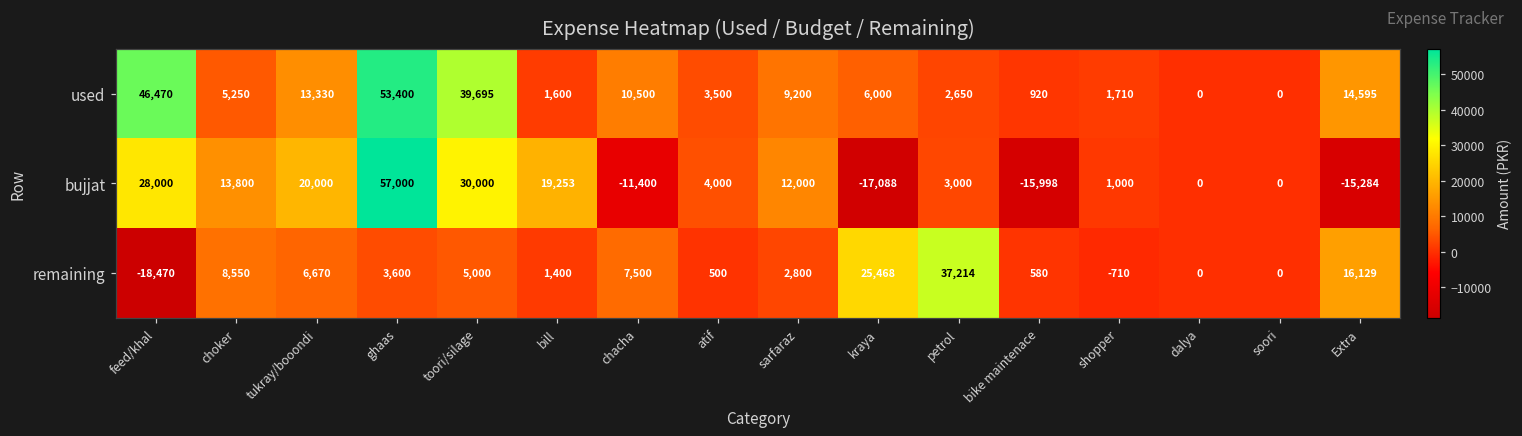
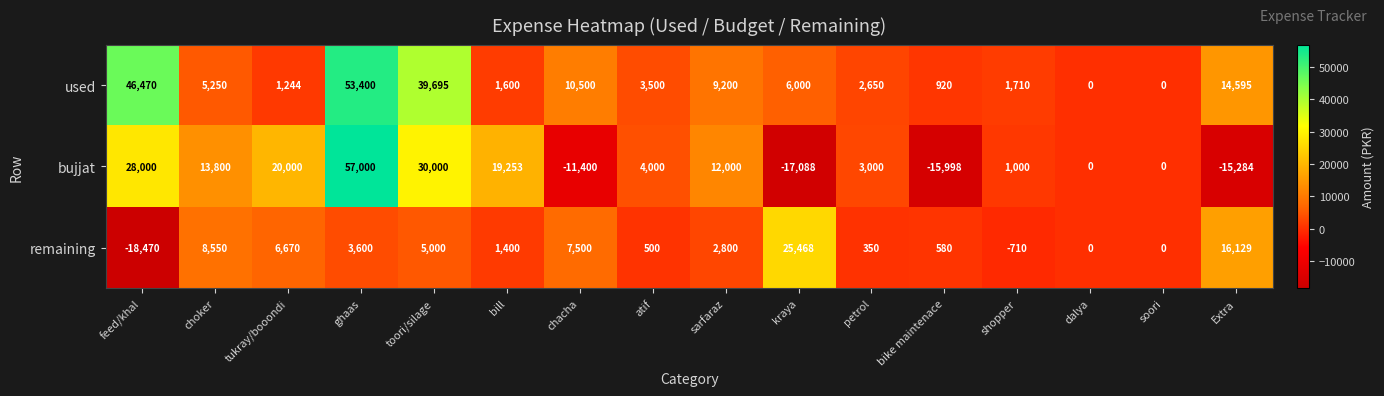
  {
    "used": {
      "feed/khal": "46,470",
      "choker": "5,250",
-     "tukray/booondi": "13,330",
+     "tukray/booondi": "1,244",
      "ghaas": "53,400",
      "toori/silage": "39,695",
      "bill": "1,600",
      "chacha": "10,500",
      "atif": "3,500",
      "sarfaraz": "9,200",
      "kraya": "6,000",
      "petrol": "2,650",
      "bike maintenace": "920",
      "shopper": "1,710",
      "dalya": "0",
      "soori": "0",
      "Extra": "14,595"
    },
    "bujjat": {
      "feed/khal": "28,000",
      "choker": "13,800",
      "tukray/booondi": "20,000",
      "ghaas": "57,000",
      "toori/silage": "30,000",
      "bill": "19,253",
      "chacha": "-11,400",
      "atif": "4,000",
      "sarfaraz": "12,000",
      "kraya": "-17,088",
      "petrol": "3,000",
      "bike maintenace": "-15,998",
      "shopper": "1,000",
      "dalya": "0",
      "soori": "0",
      "Extra": "-15,284"
    },
    "remaining": {
      "feed/khal": "-18,470",
      "choker": "8,550",
      "tukray/booondi": "6,670",
      "ghaas": "3,600",
      "toori/silage": "5,000",
      "bill": "1,400",
      "chacha": "7,500",
      "atif": "500",
      "sarfaraz": "2,800",
      "kraya": "25,468",
-     "petrol": "37,214",
+     "petrol": "350",
      "bike maintenace": "580",
      "shopper": "-710",
      "dalya": "0",
      "soori": "0",
      "Extra": "16,129"
    }
  }
